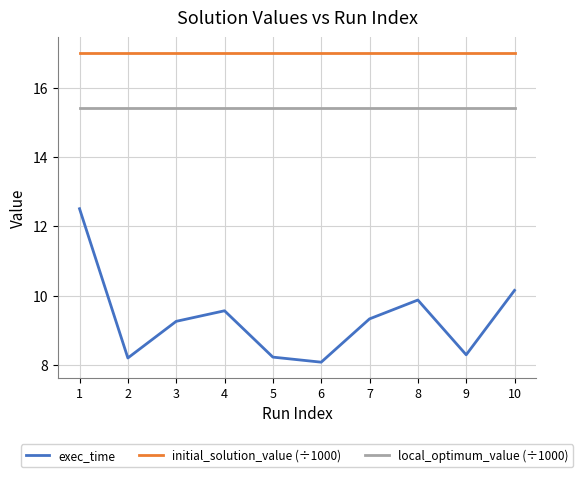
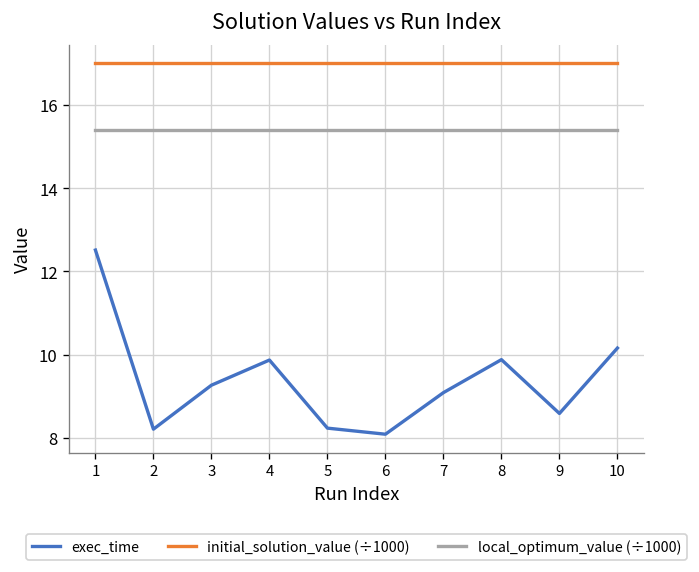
  {
    "exec_time": {
      "1": 12.5,
      "2": 8.2,
      "3": 9.3,
-     "4": 9.6,
+     "4": 9.9,
      "5": 8.2,
      "6": 8.1,
-     "7": 9.3,
+     "7": 9.1,
      "8": 9.9,
-     "9": 8.3,
+     "9": 8.6,
      "10": 10.2
    },
    "initial_solution_value (÷1000)": {
      "1": 17.0,
      "2": 17.0,
      "3": 17.0,
      "4": 17.0,
      "5": 17.0,
      "6": 17.0,
      "7": 17.0,
      "8": 17.0,
      "9": 17.0,
      "10": 17.0
    },
    "local_optimum_value (÷1000)": {
      "1": 15.4,
      "2": 15.4,
      "3": 15.4,
      "4": 15.4,
      "5": 15.4,
      "6": 15.4,
      "7": 15.4,
      "8": 15.4,
      "9": 15.4,
      "10": 15.4
    }
  }
